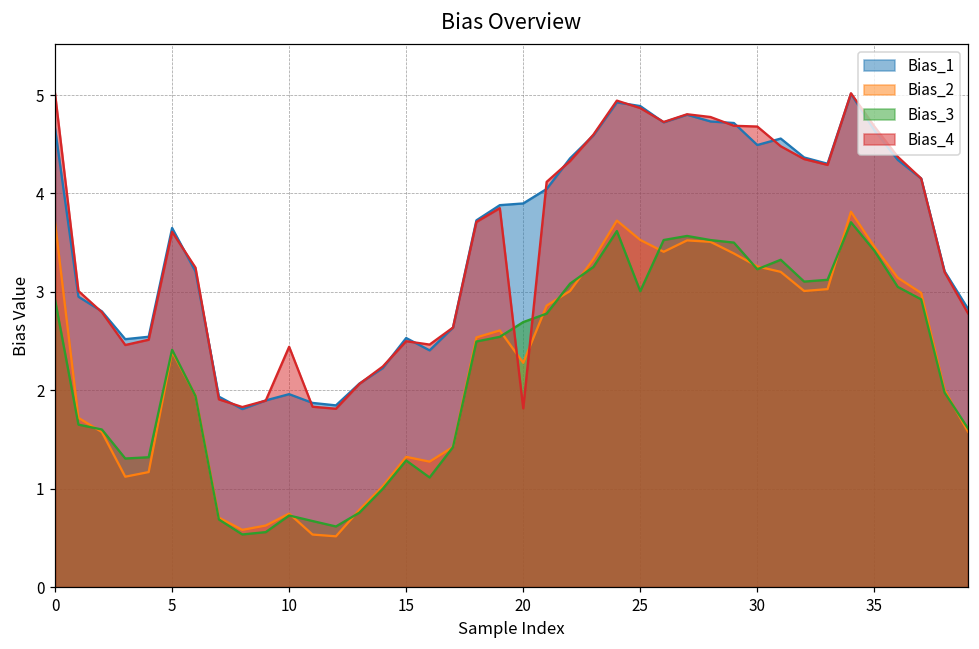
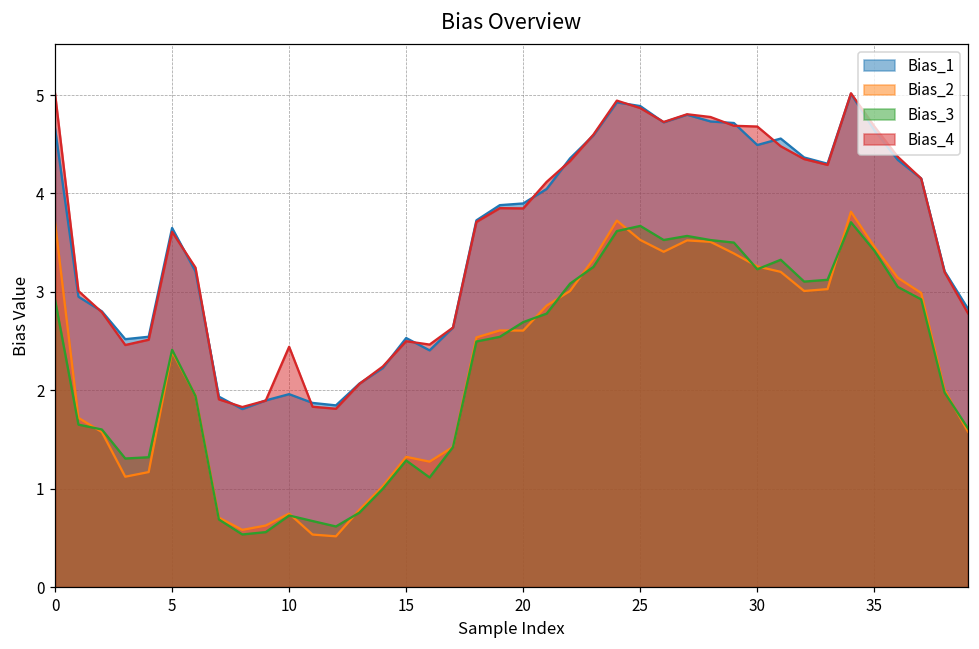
  {
    "Bias_1": {
      "0": 4.7,
      "5": 3.6,
      "10": 2.0,
      "15": 2.5,
      "20": 3.9,
      "30": 4.5
    },
    "Bias_2": {
      "0": 3.7,
      "15": 1.3,
-     "20": 2.3,
+     "20": 2.6,
      "25": 3.5,
      "30": 3.3,
      "35": 3.5
    },
    "Bias_3": {
      "0": 2.9,
      "15": 1.3,
      "20": 2.7,
-     "25": 3.0,
+     "25": 3.7,
      "30": 3.2,
      "35": 3.4
    },
    "Bias_4": {
      "0": 5.0,
      "5": 3.6,
      "10": 2.4,
      "15": 2.5,
-     "20": 1.8,
+     "20": 3.8,
      "30": 4.7
    }
  }
